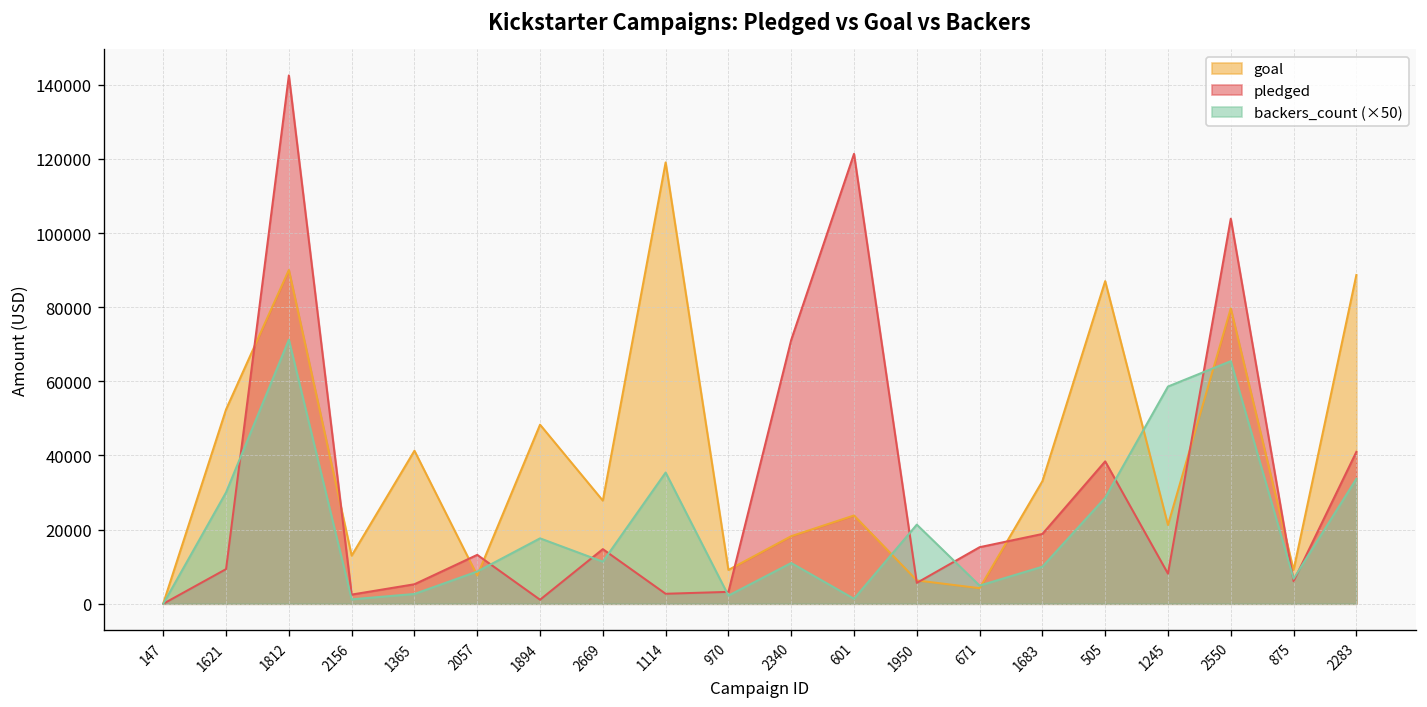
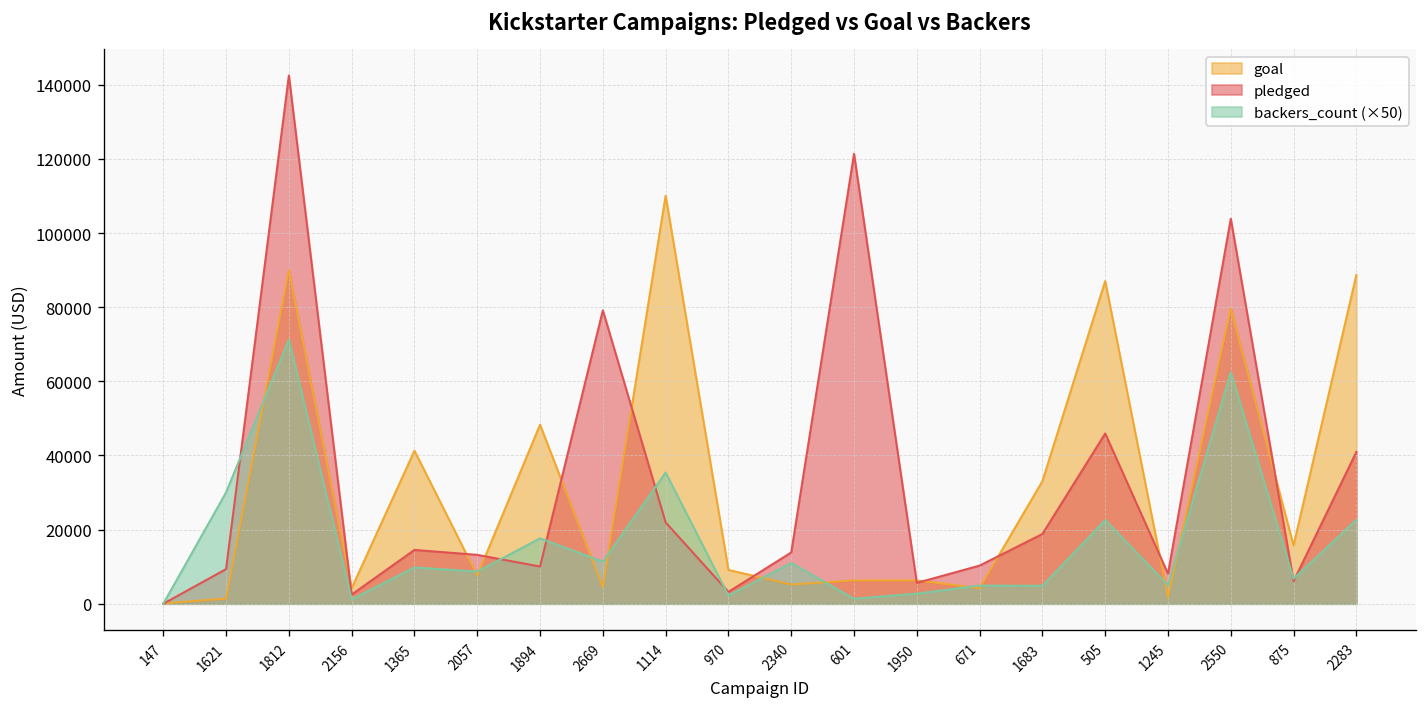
  {
    "goal": {
-     "1621": 52000,
+     "1621": 1000,
      "1812": 90000,
-     "2156": 13000,
+     "2156": 4000,
      "1365": 41000,
      "2057": 8000,
      "1894": 48000,
-     "2669": 28000,
-     "1114": 119000,
+     "2669": 5000,
+     "1114": 110000,
      "970": 9000,
-     "2340": 18000,
-     "601": 24000,
+     "2340": 5000,
+     "601": 6000,
      "1683": 33000,
      "505": 87000,
-     "1245": 21000,
+     "1245": 2000,
      "2550": 80000,
-     "875": 9000,
+     "875": 16000,
      "2283": 89000
    },
    "pledged": {
      "1621": 9000,
      "1812": 143000,
      "2156": 2000,
-     "1365": 5000,
+     "1365": 15000,
      "2057": 13000,
-     "1894": 1000,
-     "2669": 15000,
-     "1114": 3000,
+     "1894": 10000,
+     "2669": 79000,
+     "1114": 22000,
      "970": 3000,
-     "2340": 71000,
+     "2340": 14000,
      "601": 121000,
-     "671": 15000,
+     "671": 10000,
      "1683": 19000,
-     "505": 38000,
+     "505": 46000,
      "1245": 8000,
      "2550": 104000,
      "2283": 41000
    },
    "backers_count (×50)": {
      "1621": 30000,
      "1812": 71000,
      "2156": 1000,
-     "1365": 3000,
+     "1365": 10000,
      "2057": 9000,
      "1894": 18000,
      "2669": 11000,
      "1114": 35000,
      "970": 2000,
      "2340": 11000,
      "601": 1000,
-     "1950": 21000,
-     "1683": 10000,
-     "505": 29000,
-     "1245": 59000,
-     "2550": 65000,
-     "2283": 34000
+     "1950": 3000,
+     "1683": 5000,
+     "505": 23000,
+     "1245": 5000,
+     "2550": 62000,
+     "2283": 23000
    }
  }
